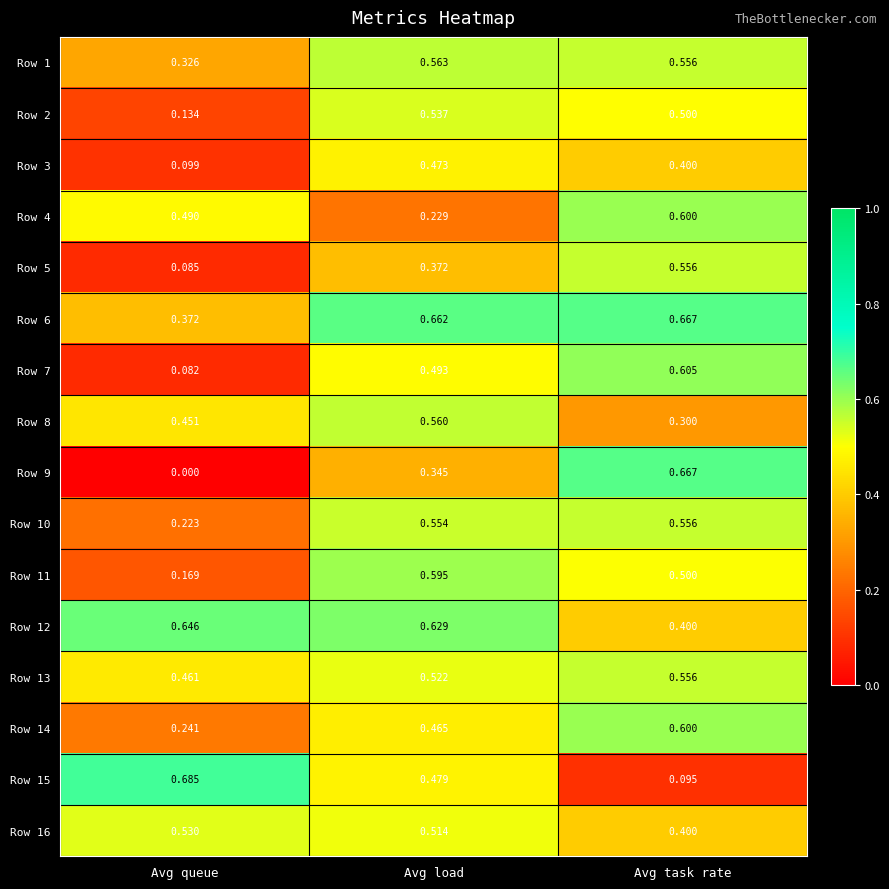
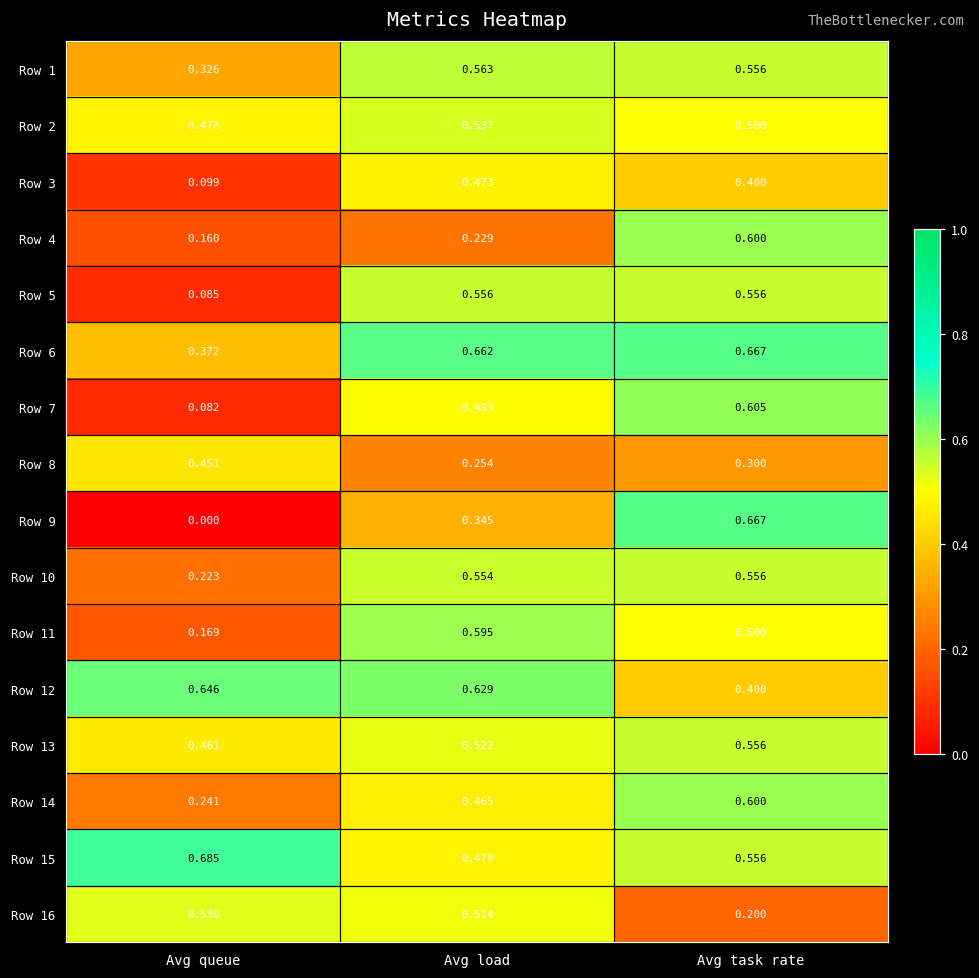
  {
    "Row 1": {
      "Avg queue": 0.326,
      "Avg load": 0.563,
      "Avg task rate": 0.556
    },
    "Row 2": {
-     "Avg queue": 0.134,
+     "Avg queue": 0.478,
      "Avg load": 0.537,
      "Avg task rate": 0.500
    },
    "Row 3": {
      "Avg queue": 0.099,
      "Avg load": 0.473,
      "Avg task rate": 0.400
    },
    "Row 4": {
-     "Avg queue": 0.490,
+     "Avg queue": 0.160,
      "Avg load": 0.229,
      "Avg task rate": 0.600
    },
    "Row 5": {
      "Avg queue": 0.085,
-     "Avg load": 0.372,
+     "Avg load": 0.556,
      "Avg task rate": 0.556
    },
    "Row 6": {
      "Avg queue": 0.372,
      "Avg load": 0.662,
      "Avg task rate": 0.667
    },
    "Row 7": {
      "Avg queue": 0.082,
      "Avg load": 0.493,
      "Avg task rate": 0.605
    },
    "Row 8": {
      "Avg queue": 0.451,
-     "Avg load": 0.560,
+     "Avg load": 0.254,
      "Avg task rate": 0.300
    },
    "Row 9": {
      "Avg queue": 0.000,
      "Avg load": 0.345,
      "Avg task rate": 0.667
    },
    "Row 10": {
      "Avg queue": 0.223,
      "Avg load": 0.554,
      "Avg task rate": 0.556
    },
    "Row 11": {
      "Avg queue": 0.169,
      "Avg load": 0.595,
      "Avg task rate": 0.500
    },
    "Row 12": {
      "Avg queue": 0.646,
      "Avg load": 0.629,
      "Avg task rate": 0.400
    },
    "Row 13": {
      "Avg queue": 0.461,
      "Avg load": 0.522,
      "Avg task rate": 0.556
    },
    "Row 14": {
      "Avg queue": 0.241,
      "Avg load": 0.465,
      "Avg task rate": 0.600
    },
    "Row 15": {
      "Avg queue": 0.685,
      "Avg load": 0.479,
-     "Avg task rate": 0.095
+     "Avg task rate": 0.556
    },
    "Row 16": {
      "Avg queue": 0.530,
      "Avg load": 0.514,
-     "Avg task rate": 0.400
+     "Avg task rate": 0.200
    }
  }
